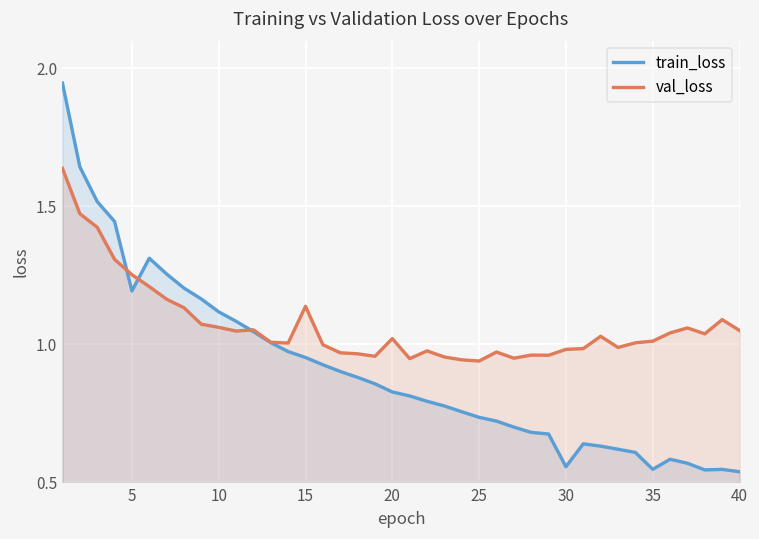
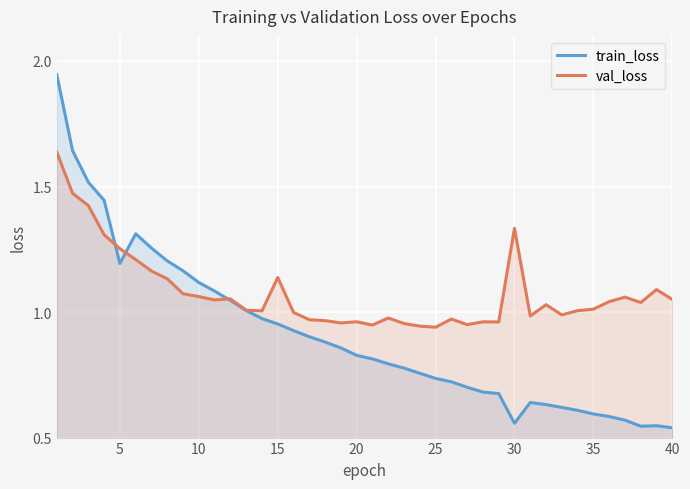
  {
    "train_loss": {
      "5": 1.19,
      "10": 1.12,
      "15": 0.95,
      "20": 0.83,
      "25": 0.74,
      "30": 0.56,
-     "35": 0.55,
+     "35": 0.59,
      "40": 0.54
    },
    "val_loss": {
      "5": 1.25,
      "10": 1.06,
      "15": 1.14,
-     "20": 1.02,
+     "20": 0.96,
      "25": 0.94,
-     "30": 0.98,
+     "30": 1.33,
      "35": 1.01,
      "40": 1.05
    }
  }
